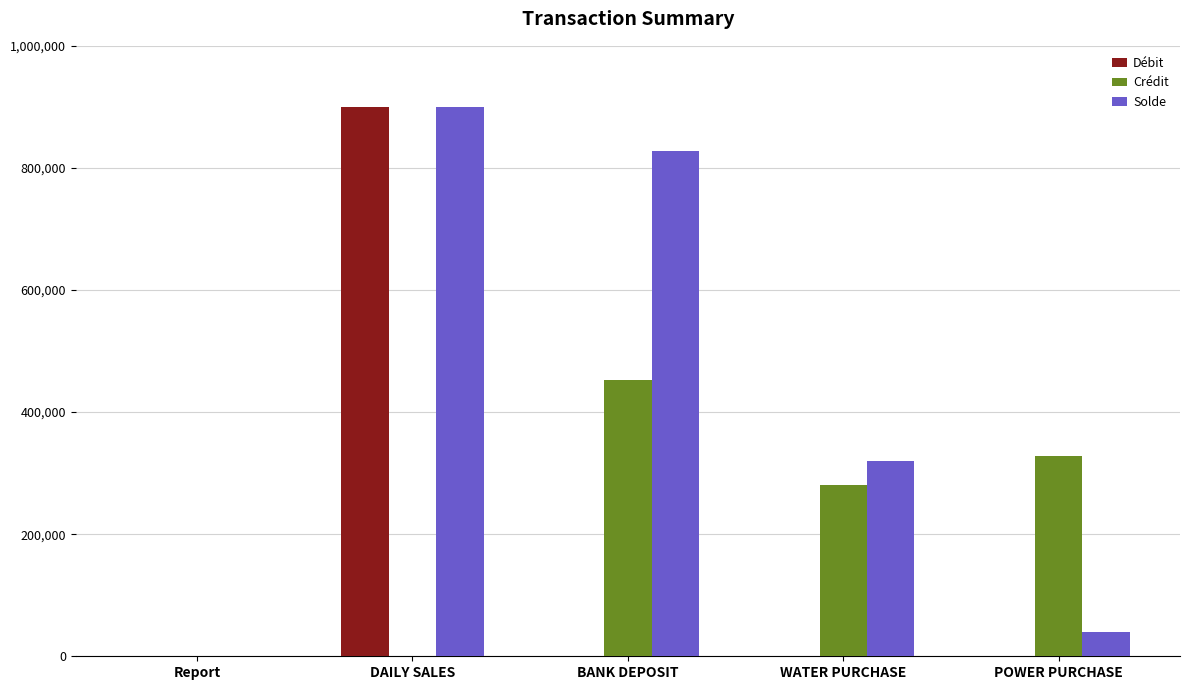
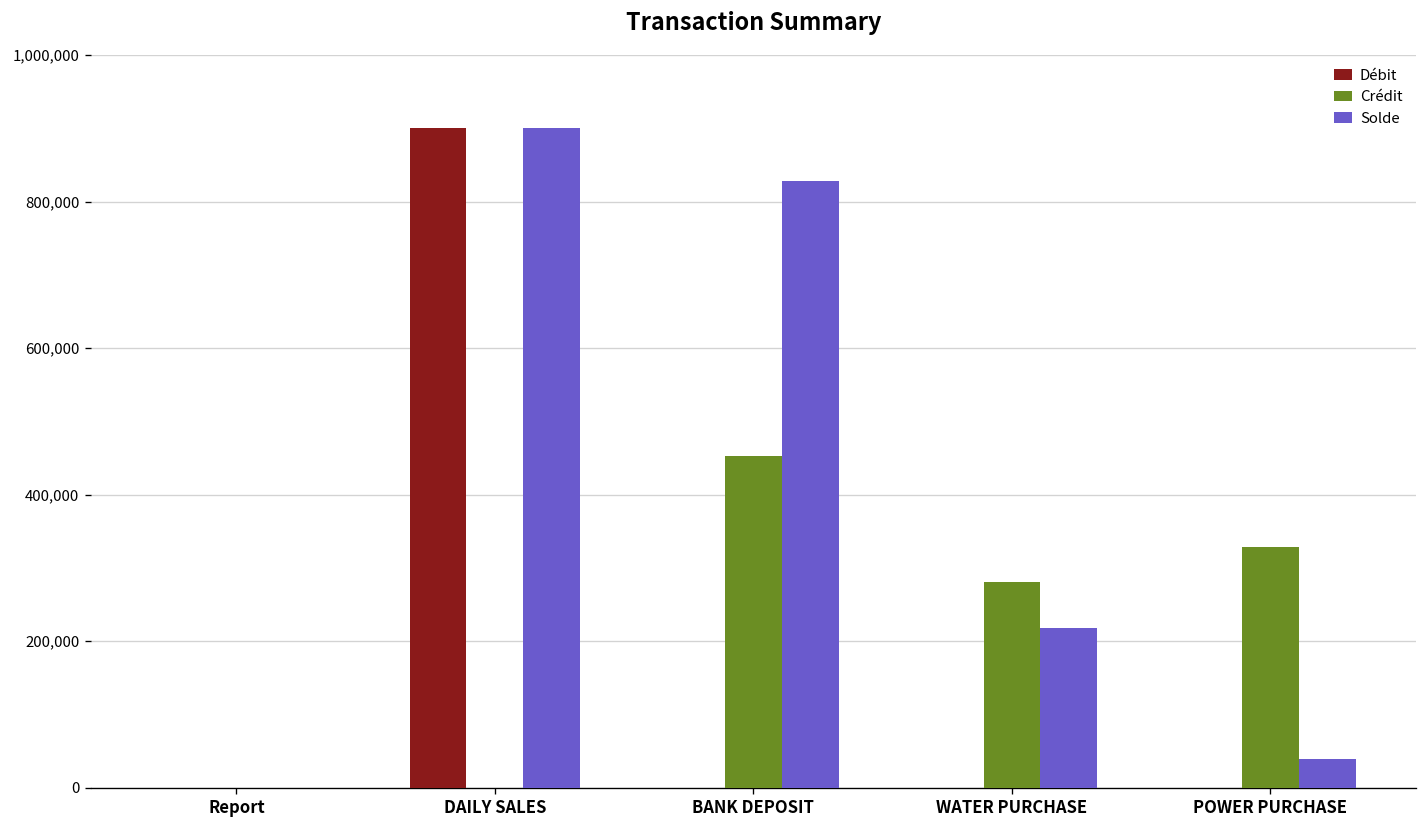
  {
    "Débit": {
      "Report": "0",
      "DAILY SALES": "900,000",
      "BANK DEPOSIT": "0",
      "WATER PURCHASE": "0",
      "POWER PURCHASE": "0"
    },
    "Crédit": {
      "Report": "0",
      "DAILY SALES": "0",
      "BANK DEPOSIT": "450,000",
      "WATER PURCHASE": "280,000",
      "POWER PURCHASE": "330,000"
    },
    "Solde": {
      "Report": "0",
      "DAILY SALES": "900,000",
      "BANK DEPOSIT": "830,000",
-     "WATER PURCHASE": "320,000",
+     "WATER PURCHASE": "220,000",
      "POWER PURCHASE": "40,000"
    }
  }
